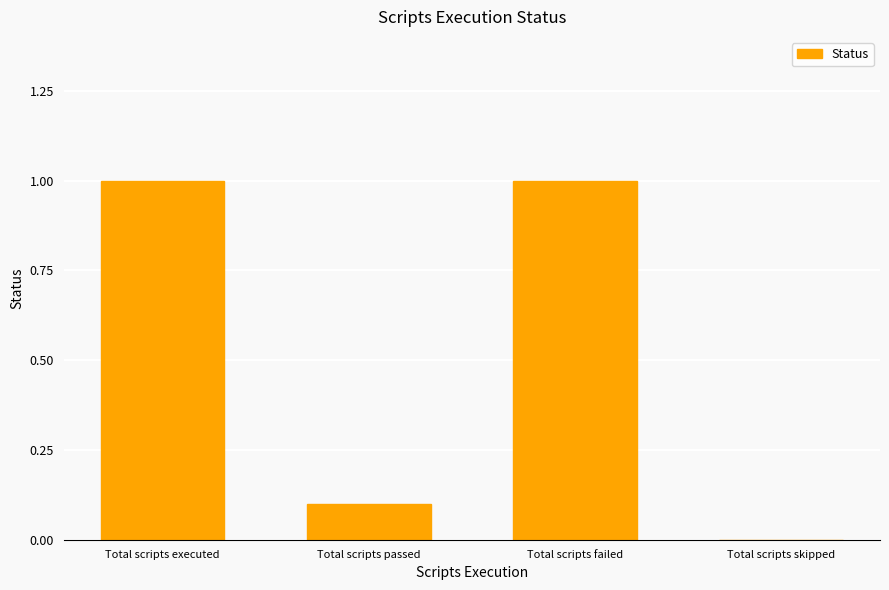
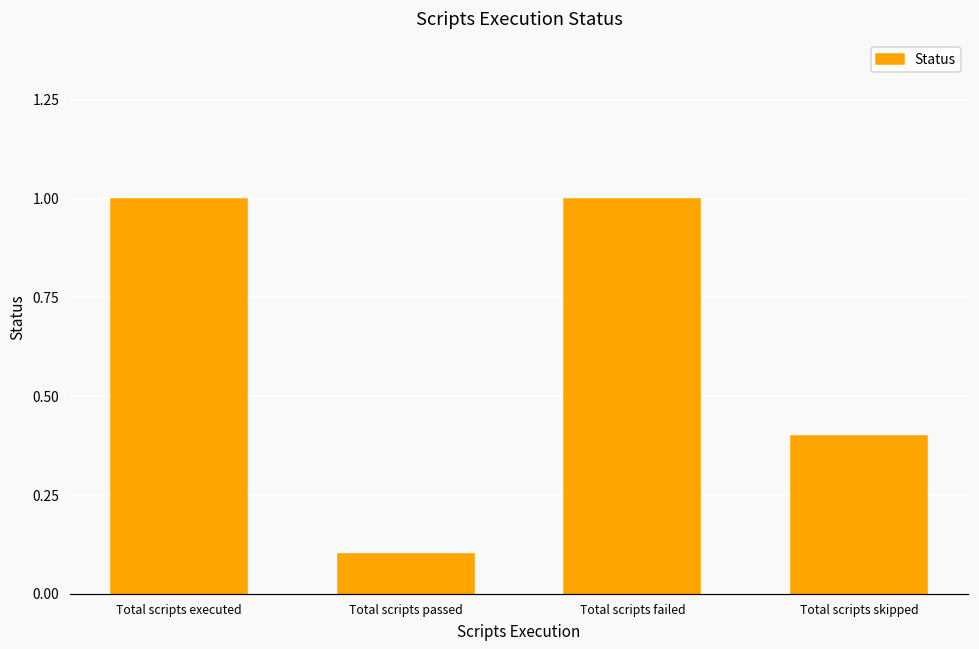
  {
    "Total scripts executed": 1.0,
    "Total scripts passed": 0.1,
    "Total scripts failed": 1.0,
-   "Total scripts skipped": 0.0
+   "Total scripts skipped": 0.4
  }
